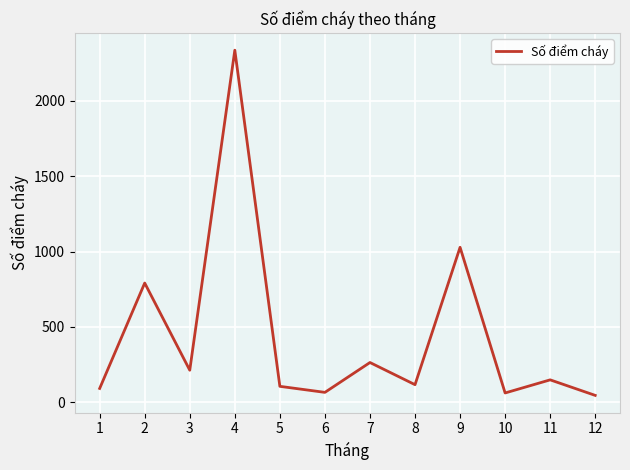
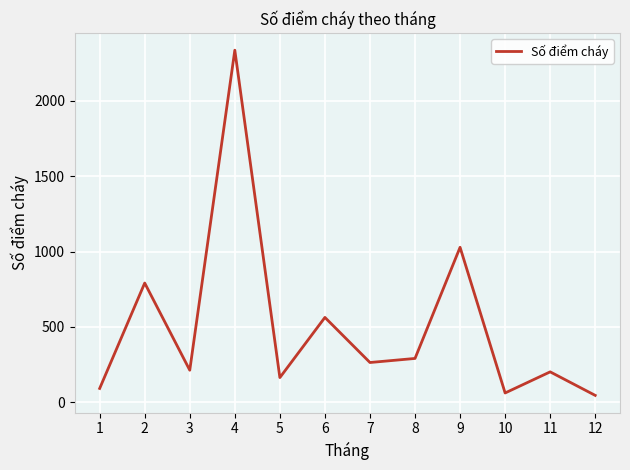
  {
    "1": 90,
    "2": 790,
    "3": 210,
    "4": 2340,
-   "5": 110,
-   "6": 70,
+   "5": 160,
+   "6": 560,
    "7": 260,
-   "8": 120,
+   "8": 290,
    "9": 1030,
    "10": 60,
-   "11": 150,
+   "11": 200,
    "12": 50
  }
